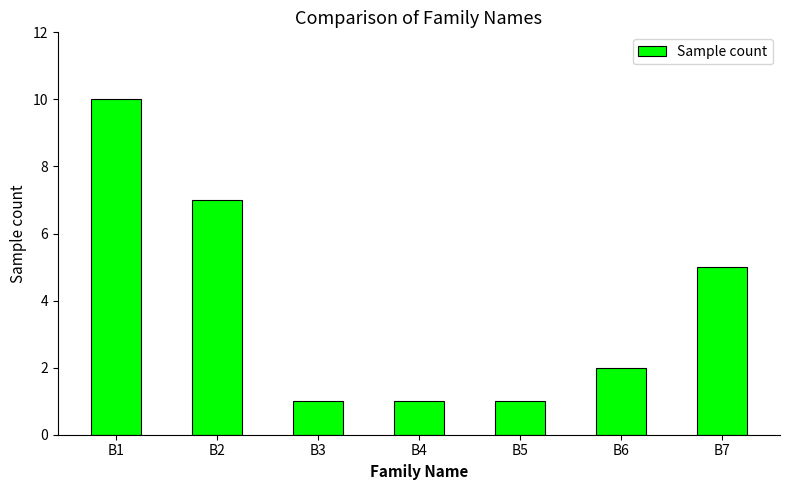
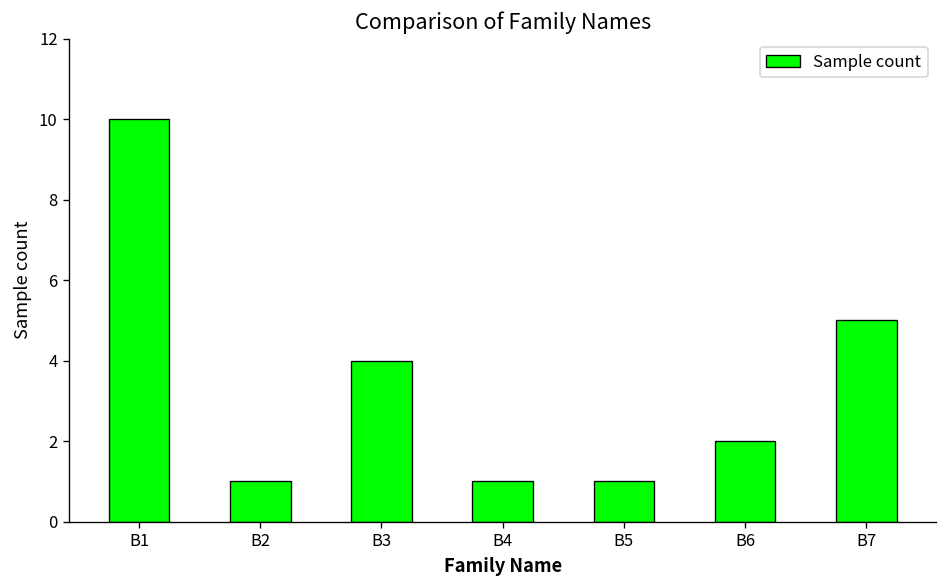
  {
    "B1": 10,
-   "B2": 7,
-   "B3": 1,
+   "B2": 1,
+   "B3": 4,
    "B4": 1,
    "B5": 1,
    "B6": 2,
    "B7": 5
  }
